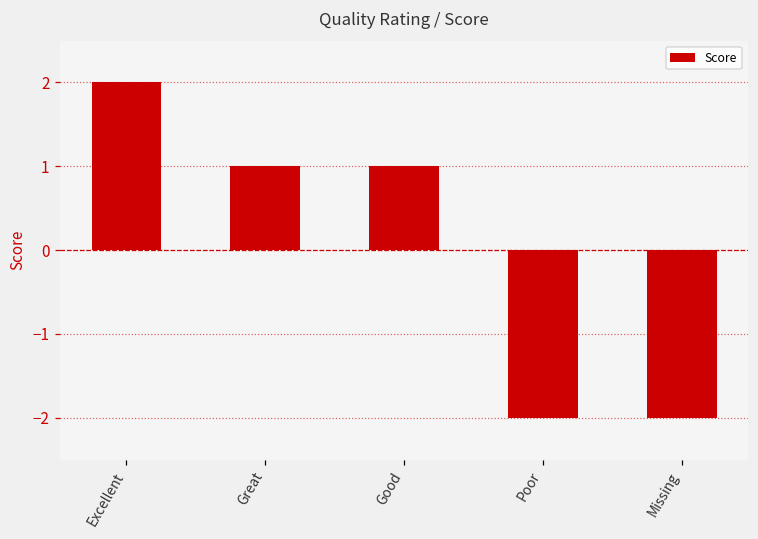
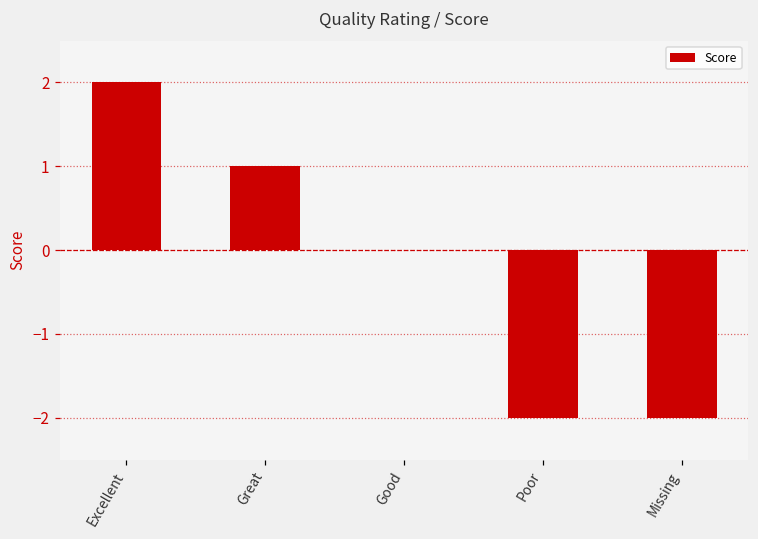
  {
    "Excellent": 2,
    "Great": 1,
-   "Good": 1,
+   "Good": 0,
    "Poor": -2,
    "Missing": -2
  }
